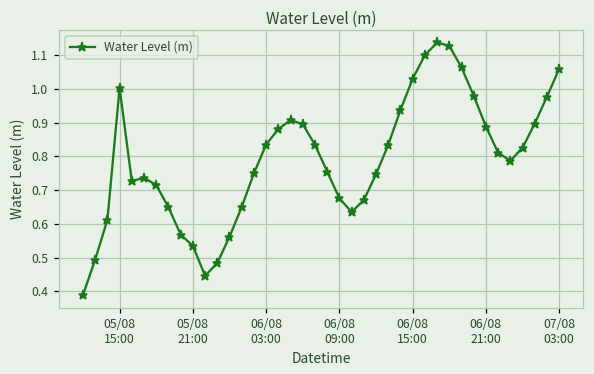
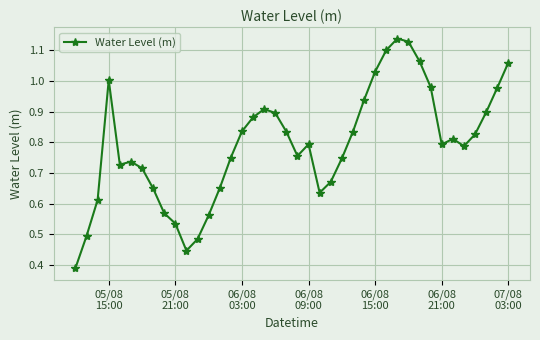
  {
    "05/08 15:00": 1.00,
    "05/08 21:00": 0.53,
    "06/08 03:00": 0.84,
-   "06/08 09:00": 0.68,
+   "06/08 09:00": 0.79,
    "06/08 15:00": 1.03,
-   "06/08 21:00": 0.89,
+   "06/08 21:00": 0.79,
    "07/08 03:00": 1.06
  }
